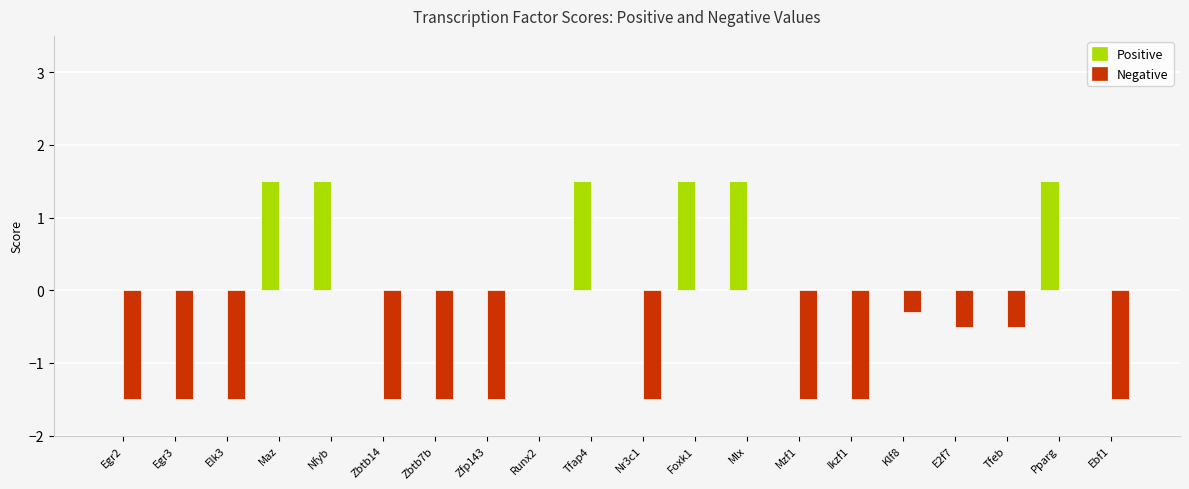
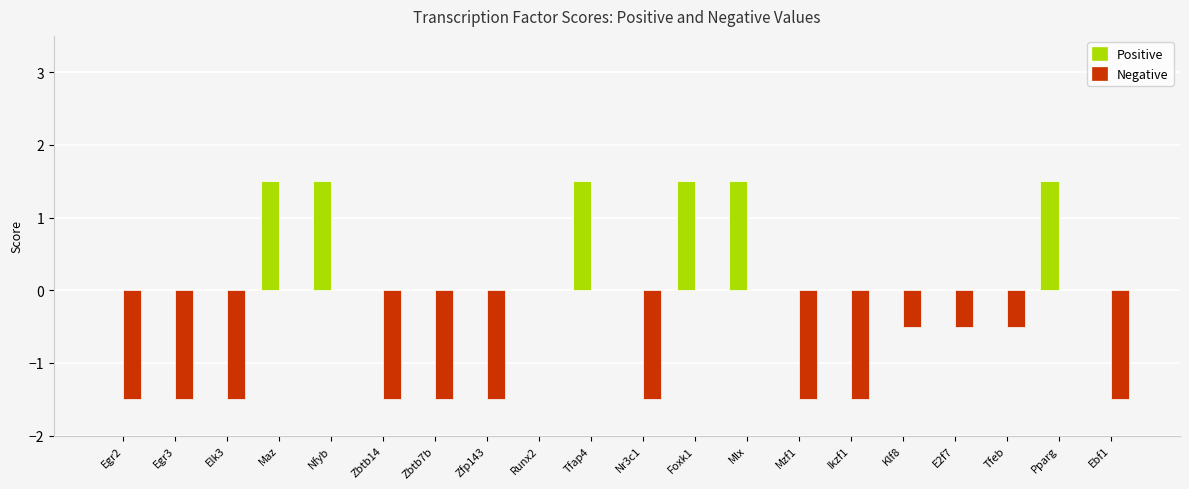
  {
    "Positive": {
      "Egr2": 0.0,
      "Egr3": 0.0,
      "Elk3": 0.0,
      "Maz": 1.5,
      "Nfyb": 1.5,
      "Zbtb14": 0.0,
      "Zbtb7b": 0.0,
      "Zfp143": 0.0,
      "Runx2": 0.0,
      "Tfap4": 1.5,
      "Nr3c1": 0.0,
      "Foxk1": 1.5,
      "Mlx": 1.5,
      "Mzf1": 0.0,
      "Ikzf1": 0.0,
      "Klf8": 0.0,
      "E2f7": 0.0,
      "Tfeb": 0.0,
      "Pparg": 1.5,
      "Ebf1": 0.0
    },
    "Negative": {
      "Egr2": -1.5,
      "Egr3": -1.5,
      "Elk3": -1.5,
      "Maz": 0.0,
      "Nfyb": 0.0,
      "Zbtb14": -1.5,
      "Zbtb7b": -1.5,
      "Zfp143": -1.5,
      "Runx2": 0.0,
      "Tfap4": 0.0,
      "Nr3c1": -1.5,
      "Foxk1": 0.0,
      "Mlx": 0.0,
      "Mzf1": -1.5,
      "Ikzf1": -1.5,
-     "Klf8": -0.3,
+     "Klf8": -0.5,
      "E2f7": -0.5,
      "Tfeb": -0.5,
      "Pparg": 0.0,
      "Ebf1": -1.5
    }
  }
